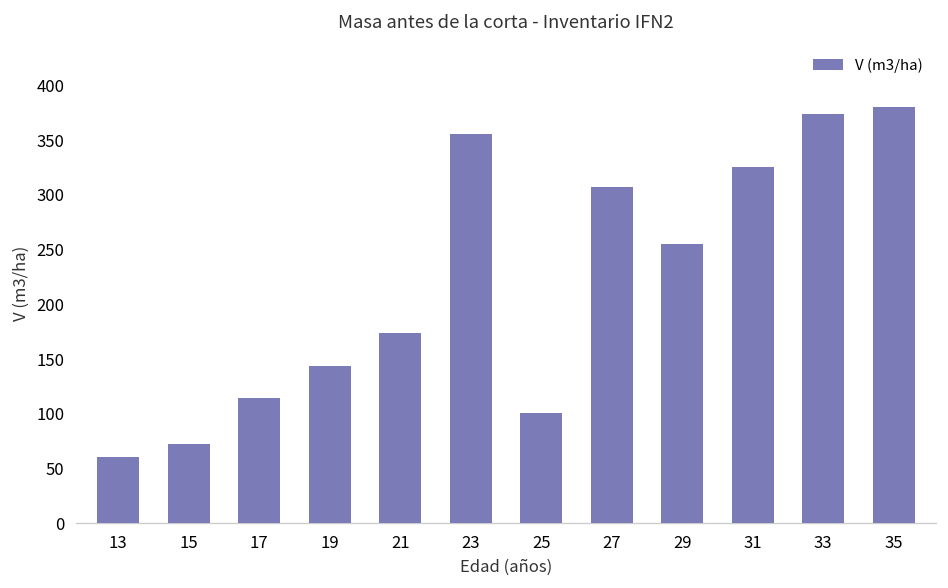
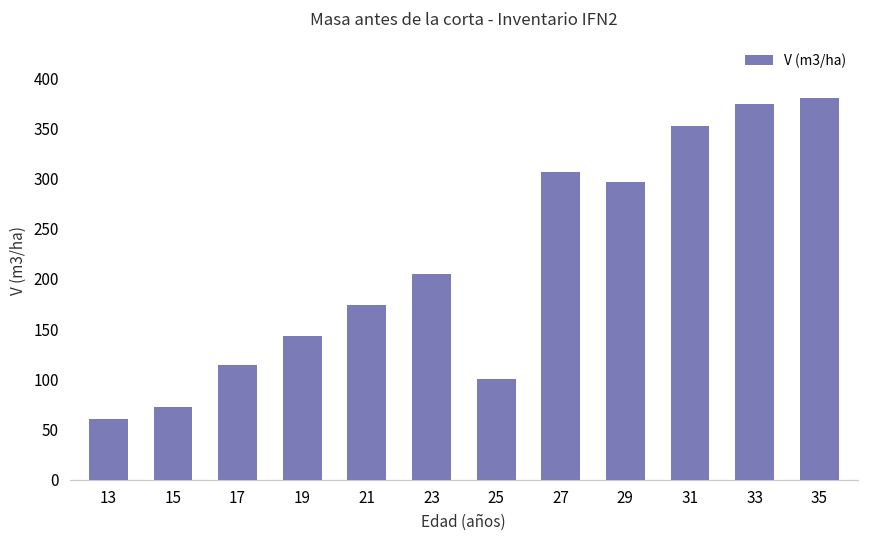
  {
    "13": 60,
    "15": 70,
    "17": 110,
    "19": 140,
    "21": 170,
-   "23": 360,
+   "23": 210,
    "25": 100,
    "27": 310,
-   "29": 250,
-   "31": 330,
+   "29": 300,
+   "31": 350,
    "33": 370,
    "35": 380
  }
